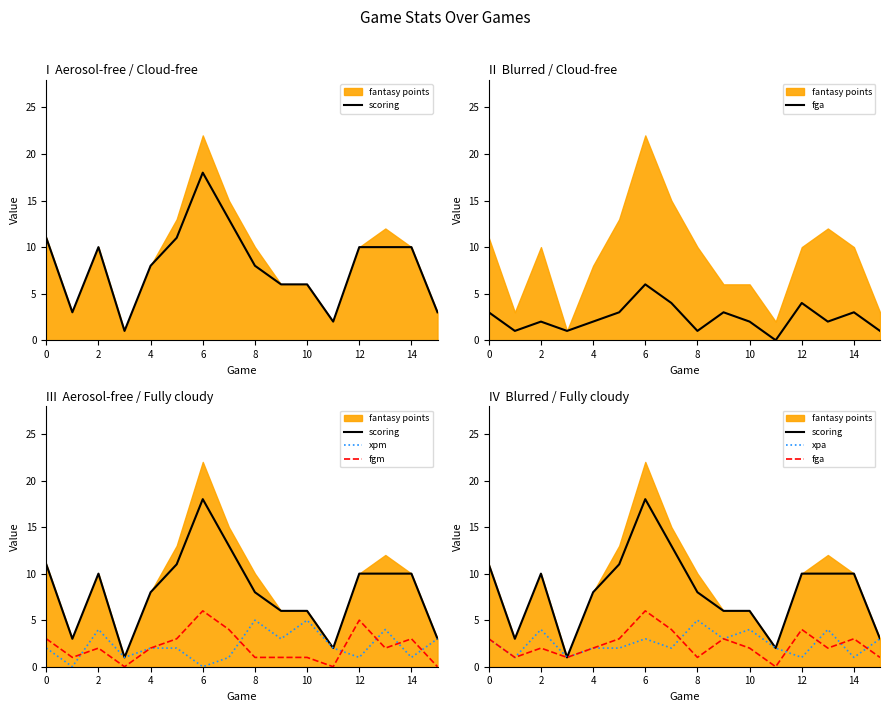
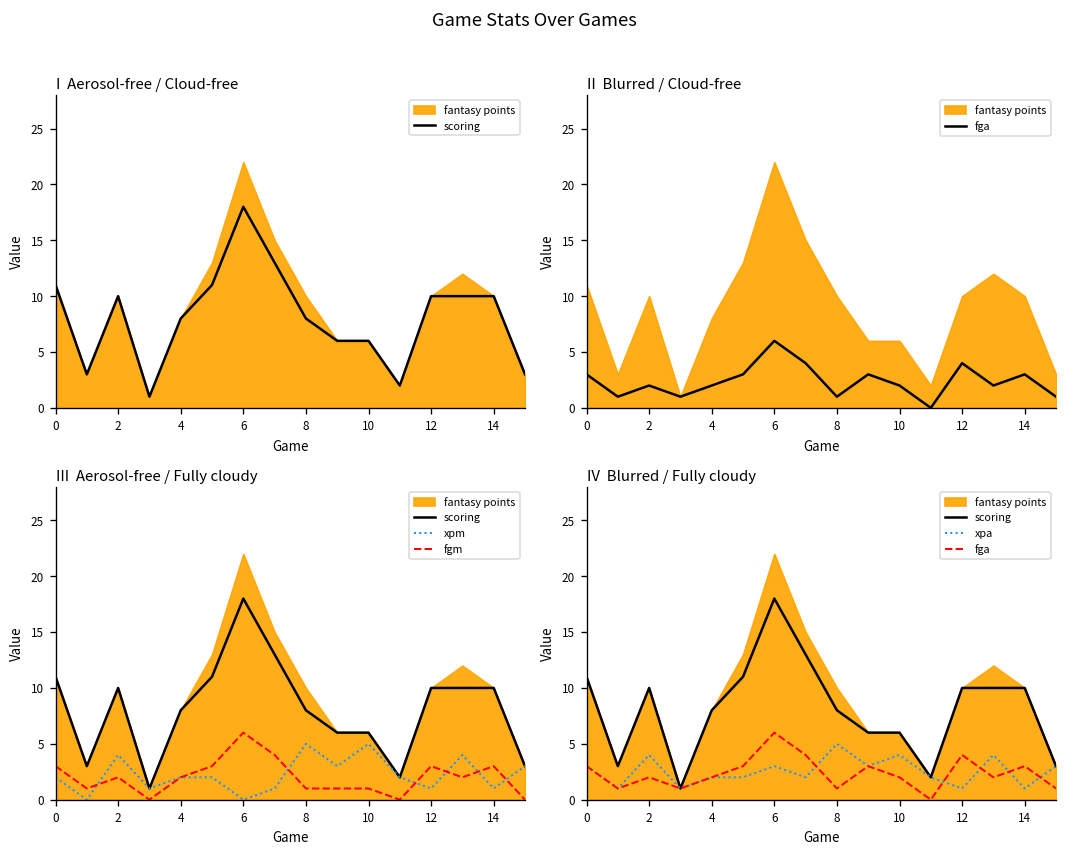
  {
    "I Aerosol-free / Cloud-free": {
      "scoring": {
        "6": 18,
        "8": 8
      },
      "fantasy points": {
        "6": 22,
        "8": 10
      }
    },
    "II Blurred / Cloud-free": {
      "fantasy points": {
        "0": 11,
        "2": 10,
        "4": 8,
        "6": 22,
        "8": 10,
        "10": 6,
        "12": 10,
        "14": 10
      }
    },
    "III Aerosol-free / Fully cloudy": {
      "scoring": {
        "6": 18,
        "8": 8
      },
      "fantasy points": {
        "6": 22,
        "8": 10
      },
      "xpm": {
        "0": 2,
        "2": 4,
        "6": 0,
        "8": 5,
        "10": 5,
        "12": 1,
        "14": 1
      },
      "fgm": {
        "0": 3,
        "2": 2,
        "6": 6,
        "8": 1,
        "10": 1,
-       "12": 5,
+       "12": 3,
        "14": 3
      }
    },
    "IV Blurred / Fully cloudy": {
      "scoring": {
        "6": 18,
        "8": 8
      },
      "fantasy points": {
        "6": 22,
        "8": 10
      },
      "xpa": {
        "2": 4,
        "6": 3,
        "8": 5,
        "10": 4,
        "12": 1,
        "14": 1
      },
      "fga": {
        "2": 2,
        "6": 6,
        "8": 1,
        "10": 2,
        "12": 4,
        "14": 3
      }
    }
  }
